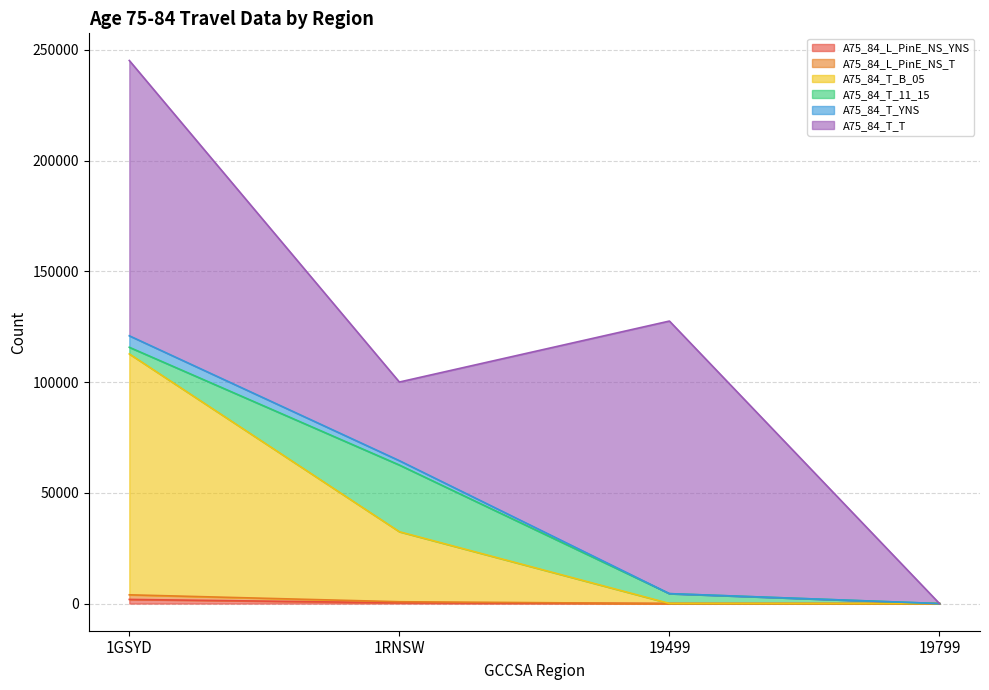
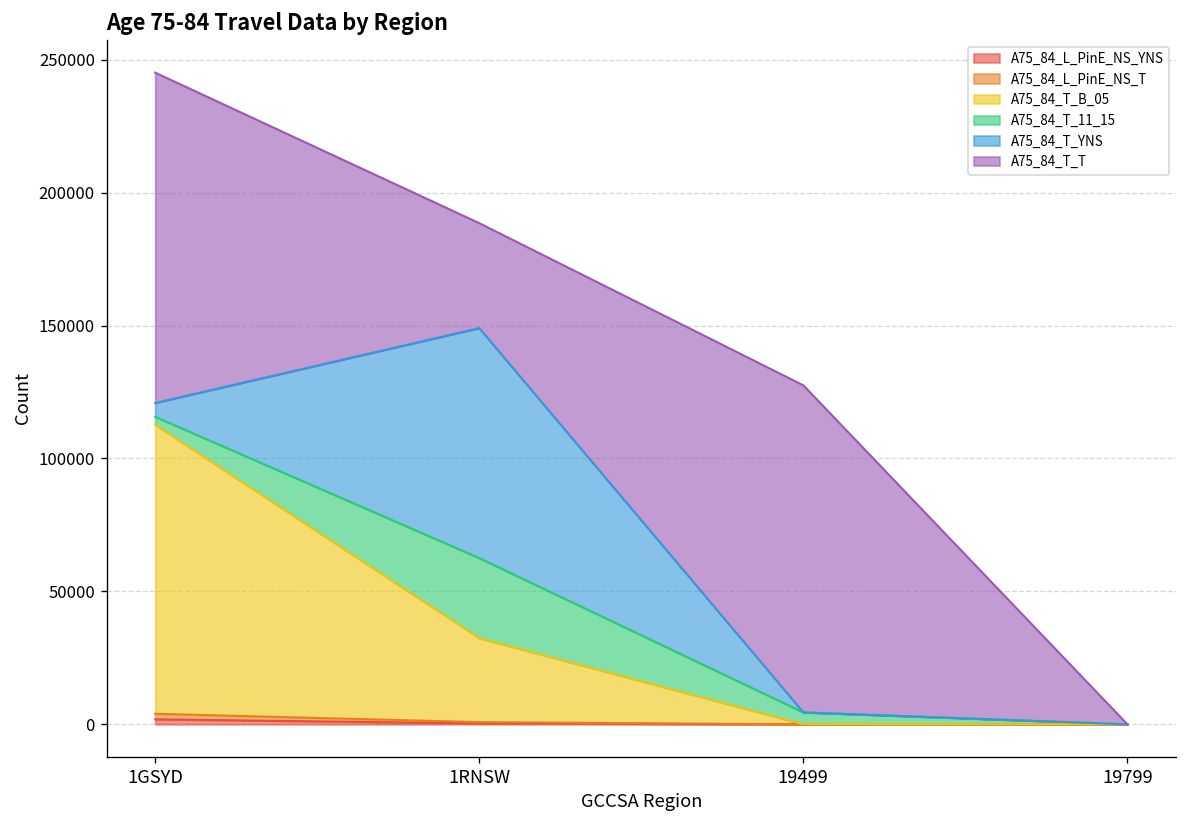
  {
    "A75_84_T_B_05": {
      "1GSYD": 109000,
      "1RNSW": 32000
    },
    "A75_84_T_11_15": {
      "1GSYD": 3000,
      "1RNSW": 30000
    },
    "A75_84_T_YNS": {
      "1GSYD": 5000,
-     "1RNSW": 2000
+     "1RNSW": 87000
    },
    "A75_84_T_T": {
      "1GSYD": 124000,
-     "1RNSW": 36000,
+     "1RNSW": 39000,
      "19499": 123000
    }
  }
